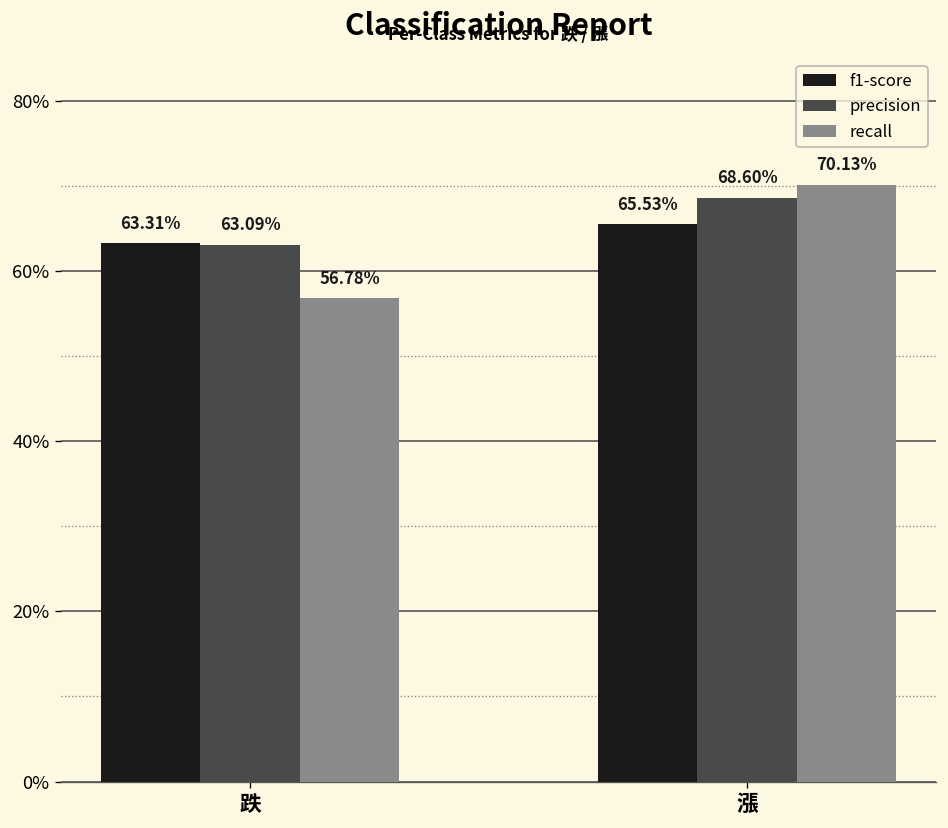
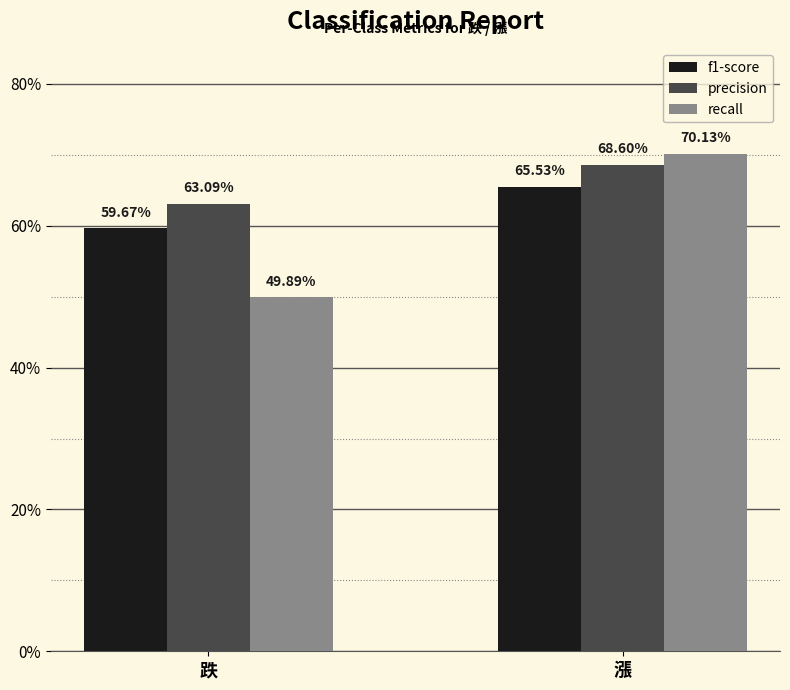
  {
    "f1-score": {
-     "跌": "63.31%",
+     "跌": "59.67%",
      "漲": "65.53%"
    },
    "precision": {
      "跌": "63.09%",
      "漲": "68.60%"
    },
    "recall": {
-     "跌": "56.78%",
+     "跌": "49.89%",
      "漲": "70.13%"
    }
  }
